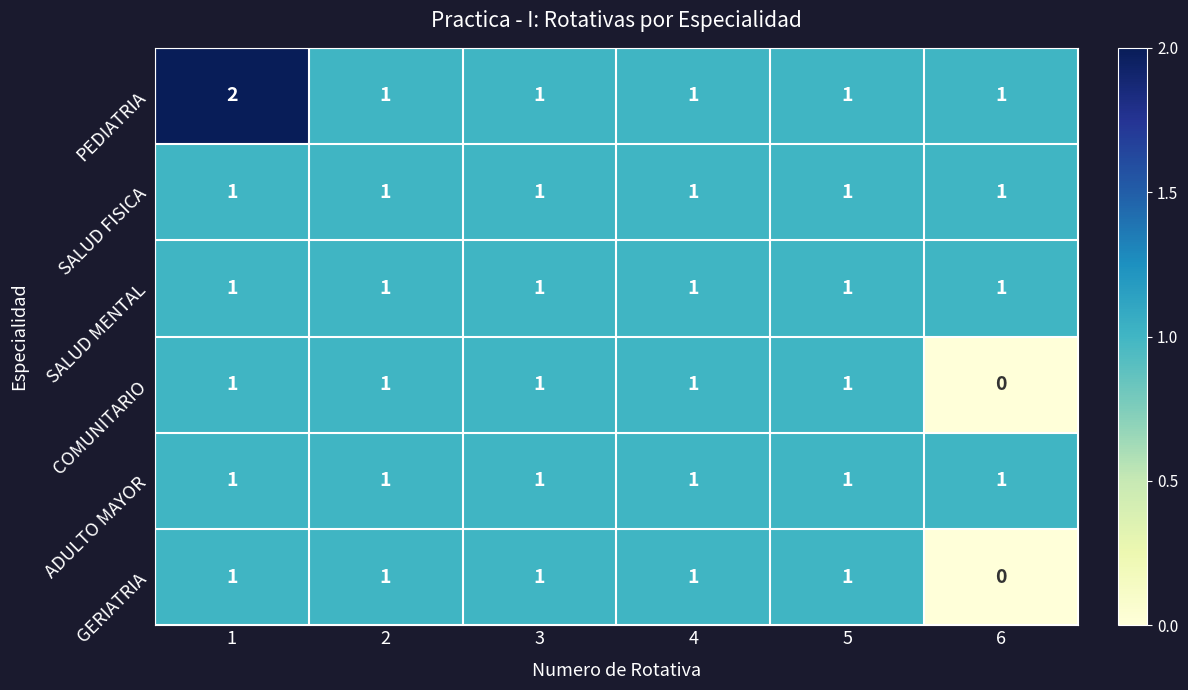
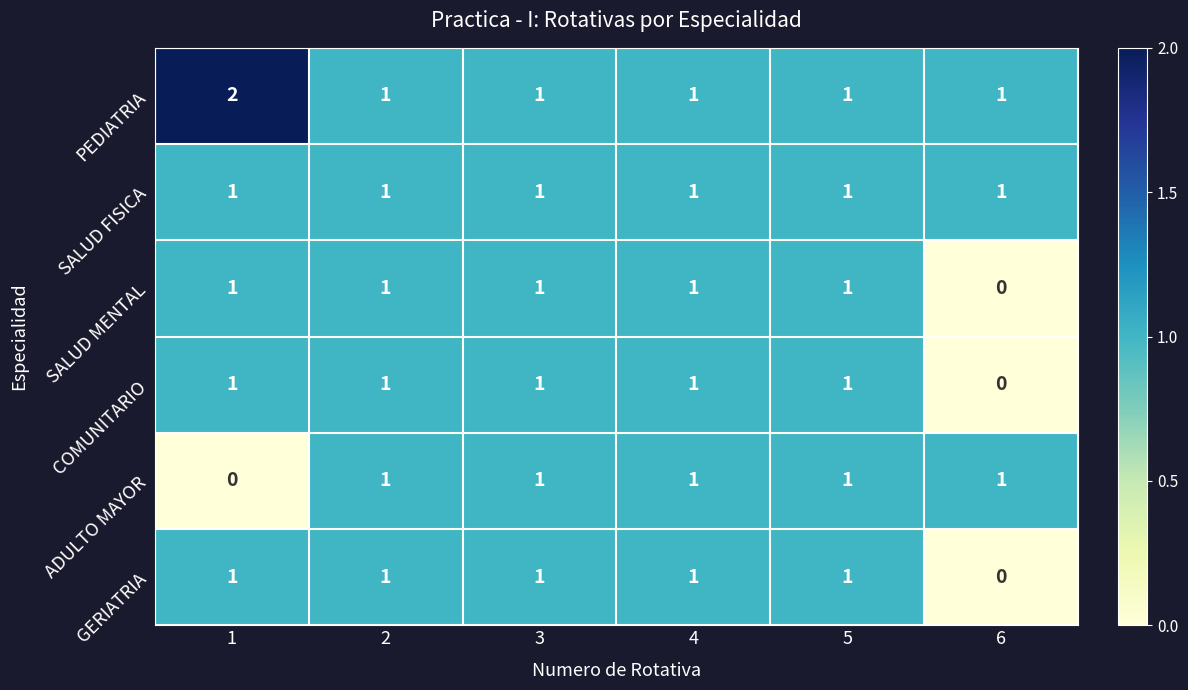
  {
    "PEDIATRIA": {
      "1": 2,
      "2": 1,
      "3": 1,
      "4": 1,
      "5": 1,
      "6": 1
    },
    "SALUD FISICA": {
      "1": 1,
      "2": 1,
      "3": 1,
      "4": 1,
      "5": 1,
      "6": 1
    },
    "SALUD MENTAL": {
      "1": 1,
      "2": 1,
      "3": 1,
      "4": 1,
      "5": 1,
-     "6": 1
+     "6": 0
    },
    "COMUNITARIO": {
      "1": 1,
      "2": 1,
      "3": 1,
      "4": 1,
      "5": 1,
      "6": 0
    },
    "ADULTO MAYOR": {
-     "1": 1,
+     "1": 0,
      "2": 1,
      "3": 1,
      "4": 1,
      "5": 1,
      "6": 1
    },
    "GERIATRIA": {
      "1": 1,
      "2": 1,
      "3": 1,
      "4": 1,
      "5": 1,
      "6": 0
    }
  }
